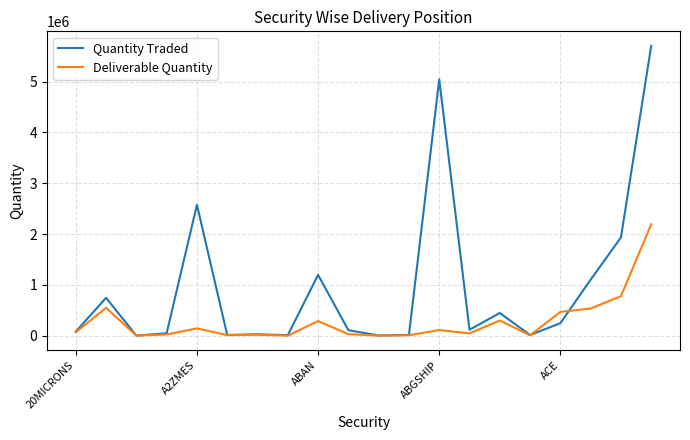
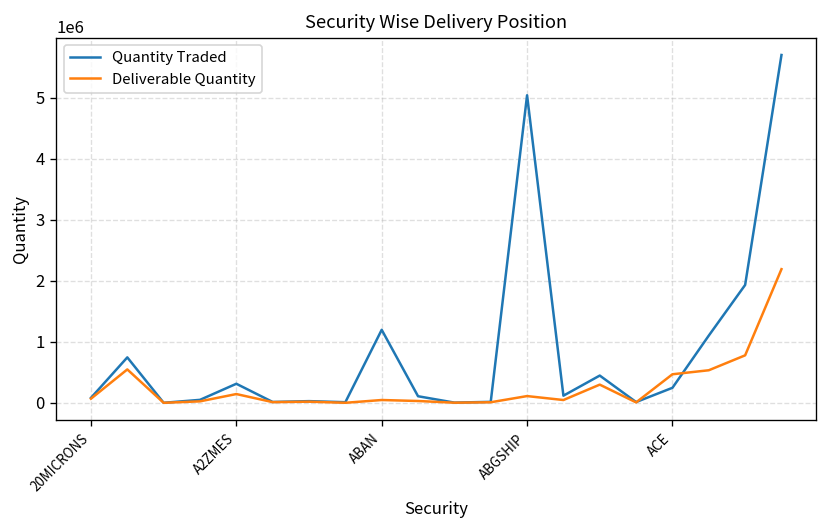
  {
    "Quantity Traded": {
-     "A2ZMES": 2600000,
+     "A2ZMES": 300000,
      "ABAN": 1200000,
      "ABGSHIP": 5000000,
      "ACE": 200000
    },
    "Deliverable Quantity": {
      "A2ZMES": 100000,
-     "ABAN": 300000,
+     "ABAN": 0,
      "ABGSHIP": 100000,
      "ACE": 500000
    }
  }
